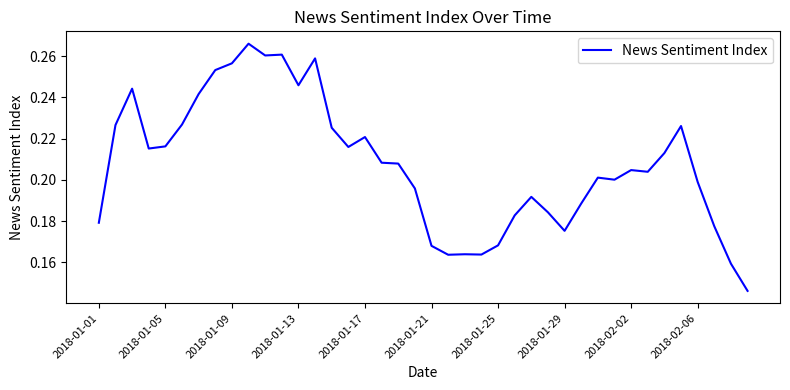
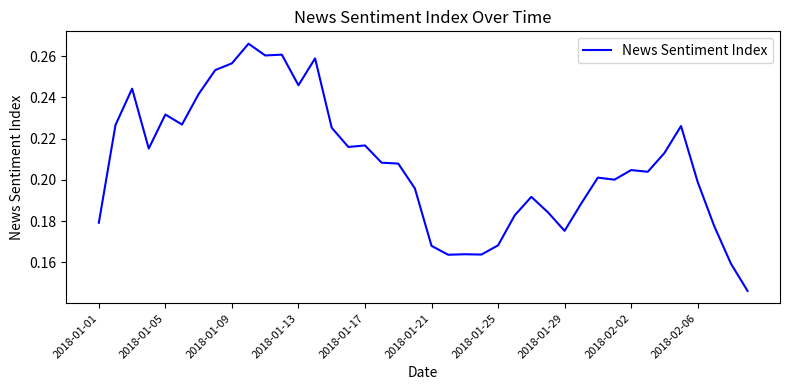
  {
    "2018-01-01": 0.179,
-   "2018-01-05": 0.216,
+   "2018-01-05": 0.232,
    "2018-01-09": 0.256,
    "2018-01-13": 0.246,
-   "2018-01-17": 0.221,
+   "2018-01-17": 0.217,
    "2018-01-21": 0.168,
    "2018-01-25": 0.168,
    "2018-01-29": 0.175,
    "2018-02-02": 0.205,
    "2018-02-06": 0.199
  }
